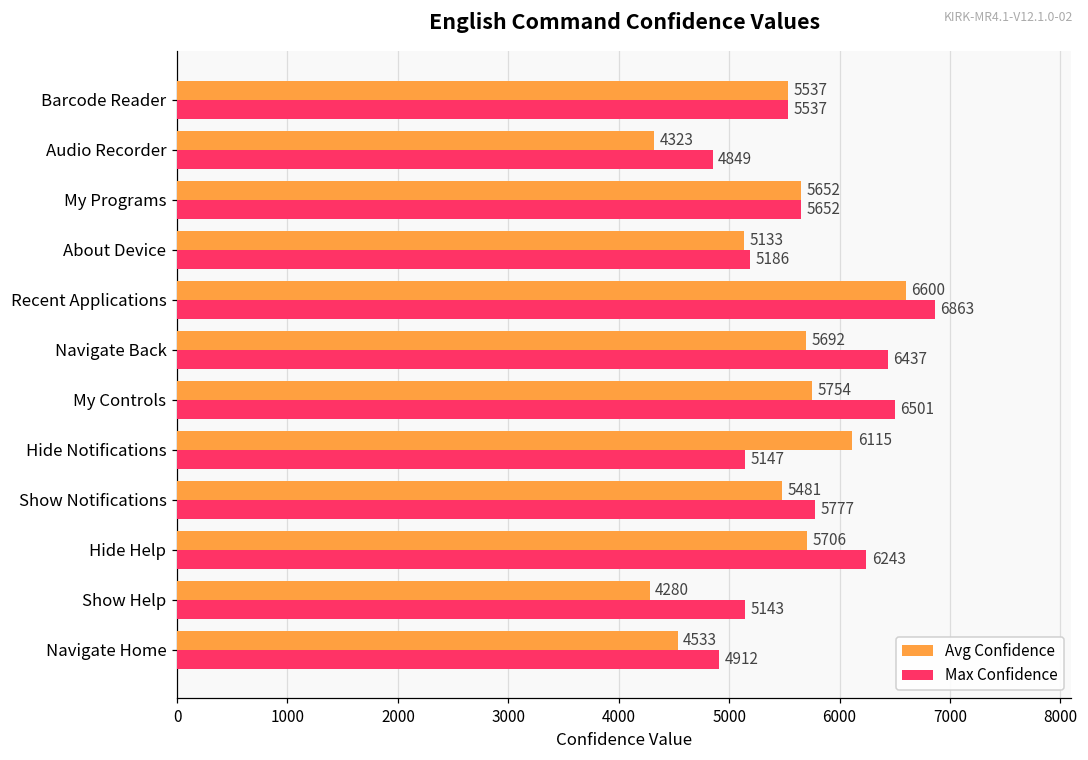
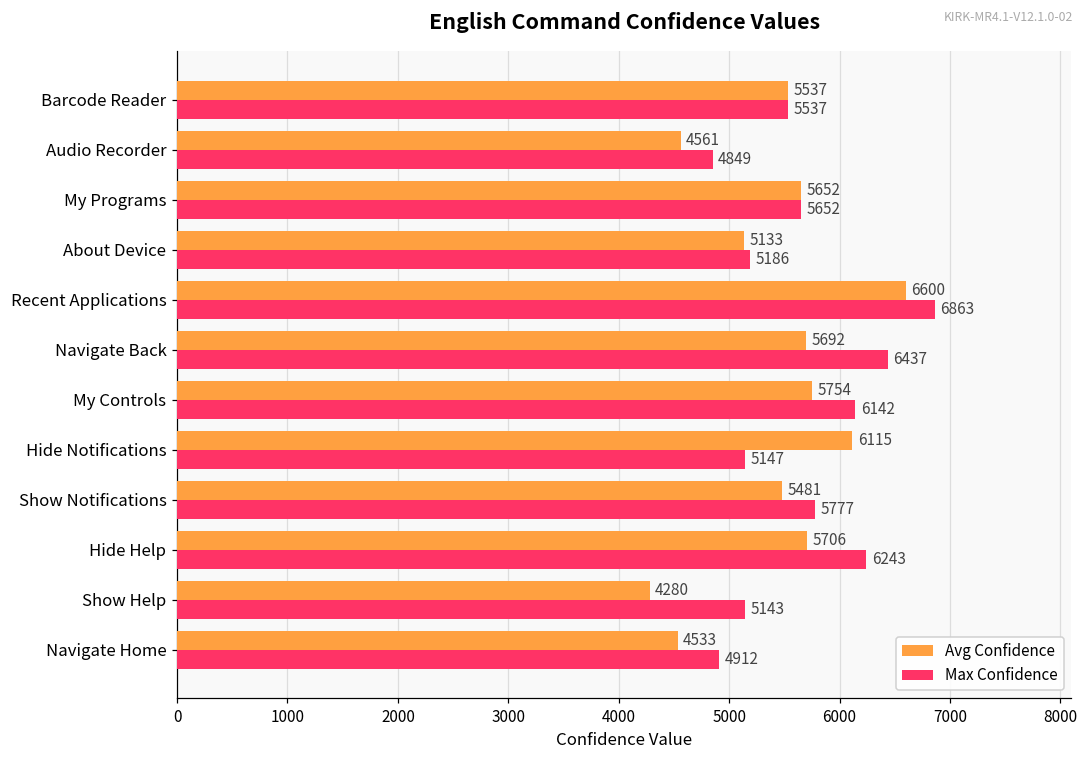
  {
    "Avg Confidence": {
      "Barcode Reader": 5537,
-     "Audio Recorder": 4323,
+     "Audio Recorder": 4561,
      "My Programs": 5652,
      "About Device": 5133,
      "Recent Applications": 6600,
      "Navigate Back": 5692,
      "My Controls": 5754,
      "Hide Notifications": 6115,
      "Show Notifications": 5481,
      "Hide Help": 5706,
      "Show Help": 4280,
      "Navigate Home": 4533
    },
    "Max Confidence": {
      "Barcode Reader": 5537,
      "Audio Recorder": 4849,
      "My Programs": 5652,
      "About Device": 5186,
      "Recent Applications": 6863,
      "Navigate Back": 6437,
-     "My Controls": 6501,
+     "My Controls": 6142,
      "Hide Notifications": 5147,
      "Show Notifications": 5777,
      "Hide Help": 6243,
      "Show Help": 5143,
      "Navigate Home": 4912
    }
  }
